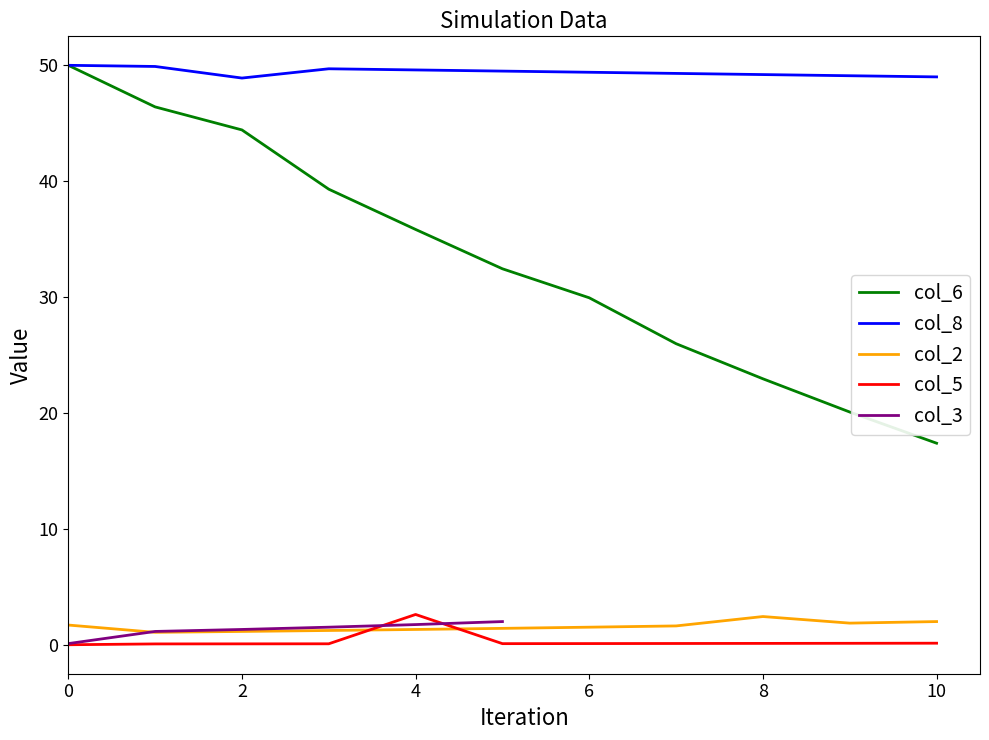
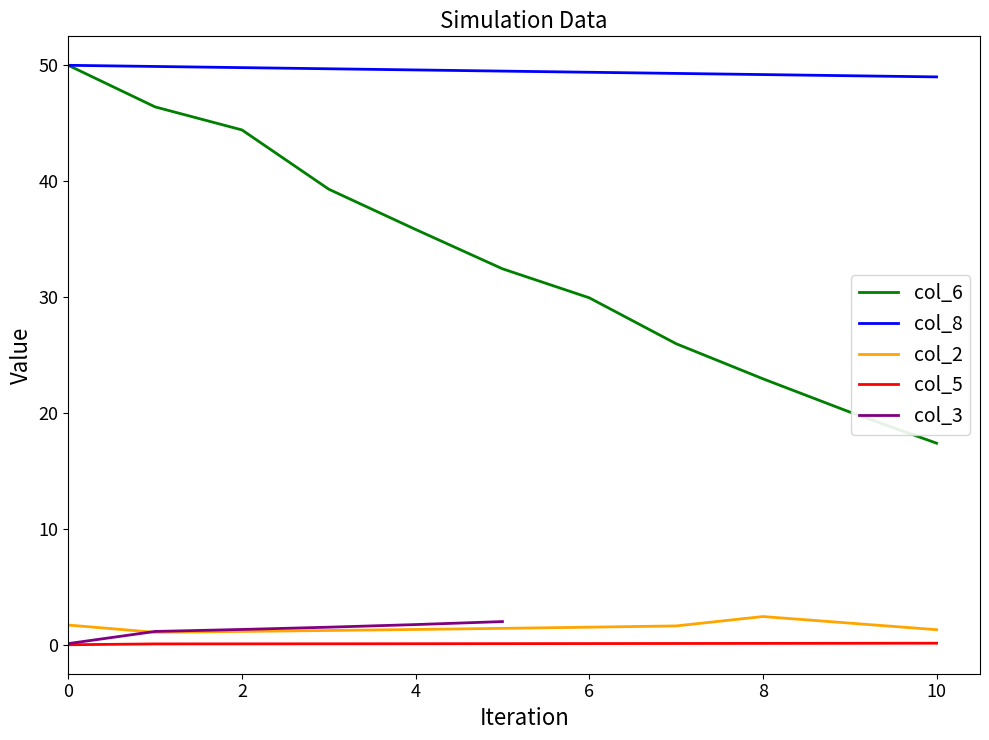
  {
    "col_6": {
      "2": 44.4,
      "4": 35.8,
      "6": 29.9,
      "8": 22.9,
      "10": 17.4
    },
    "col_8": {
-     "2": 48.9,
+     "2": 49.8,
      "4": 49.6,
      "6": 49.4,
      "8": 49.2,
      "10": 49.0
    },
    "col_2": {
      "0": 1.7,
      "4": 1.3,
      "6": 1.5,
      "8": 2.4,
-     "10": 2.0
+     "10": 1.3
    },
    "col_5": {
      "2": 0.1,
-     "4": 2.6,
+     "4": 0.1,
      "6": 0.1,
      "8": 0.1,
      "10": 0.1
    },
    "col_3": {
      "4": 1.7
    }
  }
